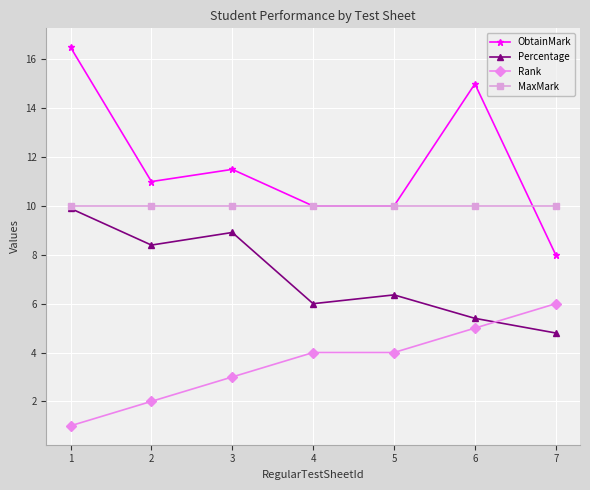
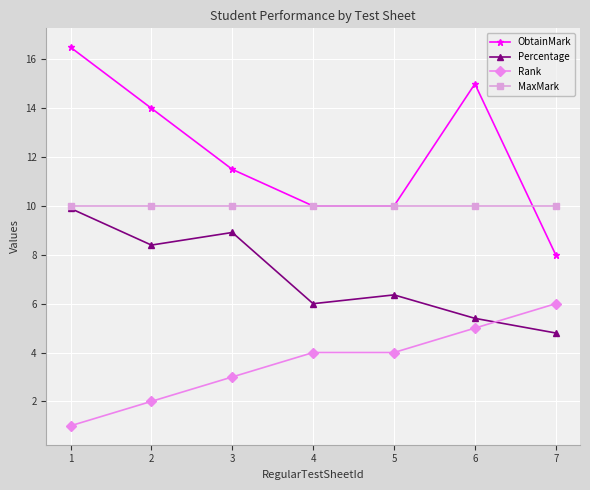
  {
    "ObtainMark": {
      "1": 16.5,
-     "2": 11,
+     "2": 14,
      "3": 11.5,
      "6": 15,
      "7": 8
    },
    "Percentage": {
      "2": 8.4,
      "3": 9,
      "4": 6,
      "5": 6.4,
      "6": 5.4,
      "7": 4.8
    }
  }
